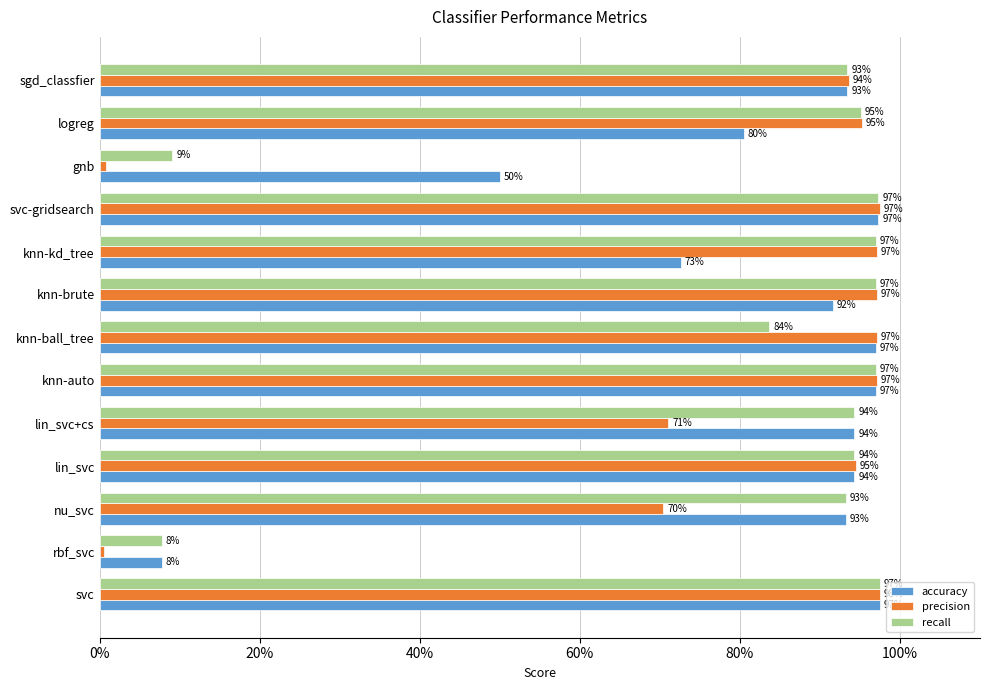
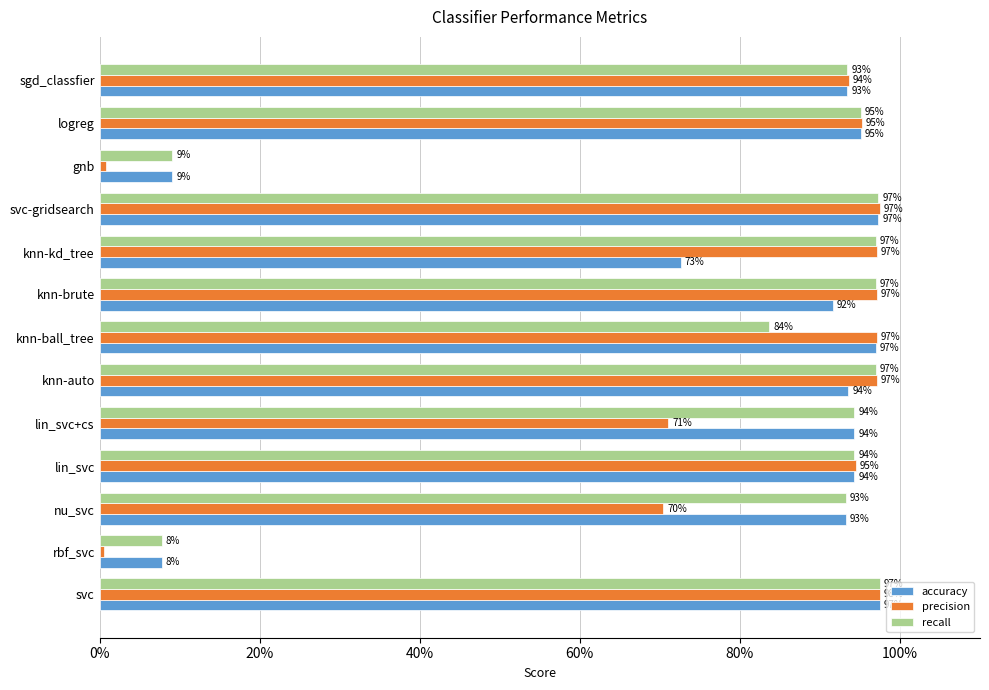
  {
    "accuracy": {
      "sgd_classfier": "93%",
-     "logreg": "80%",
-     "gnb": "50%",
+     "logreg": "95%",
+     "gnb": "9%",
      "svc-gridsearch": "97%",
      "knn-kd_tree": "73%",
      "knn-brute": "92%",
      "knn-ball_tree": "97%",
-     "knn-auto": "97%",
+     "knn-auto": "94%",
      "lin_svc+cs": "94%",
      "lin_svc": "94%",
      "nu_svc": "93%",
      "rbf_svc": "8%"
    },
    "precision": {
      "sgd_classfier": "94%",
      "logreg": "95%",
      "svc-gridsearch": "97%",
      "knn-kd_tree": "97%",
      "knn-brute": "97%",
      "knn-ball_tree": "97%",
      "knn-auto": "97%",
      "lin_svc+cs": "71%",
      "lin_svc": "95%",
      "nu_svc": "70%"
    },
    "recall": {
      "sgd_classfier": "93%",
      "logreg": "95%",
      "gnb": "9%",
      "svc-gridsearch": "97%",
      "knn-kd_tree": "97%",
      "knn-brute": "97%",
      "knn-ball_tree": "84%",
      "knn-auto": "97%",
      "lin_svc+cs": "94%",
      "lin_svc": "94%",
      "nu_svc": "93%",
      "rbf_svc": "8%"
    }
  }
